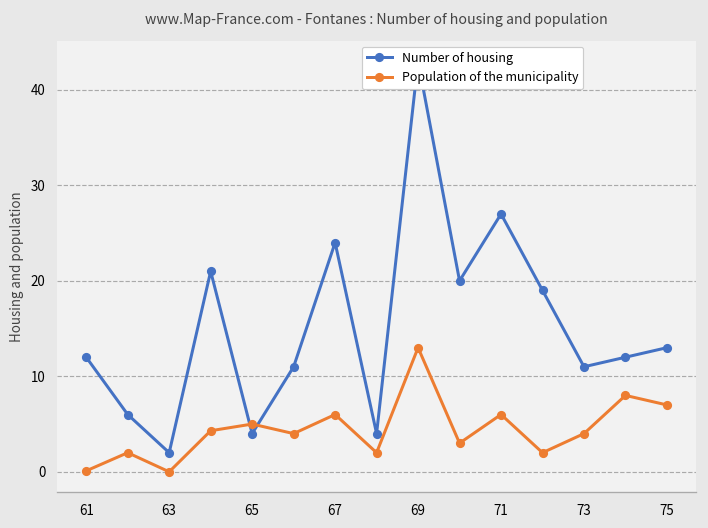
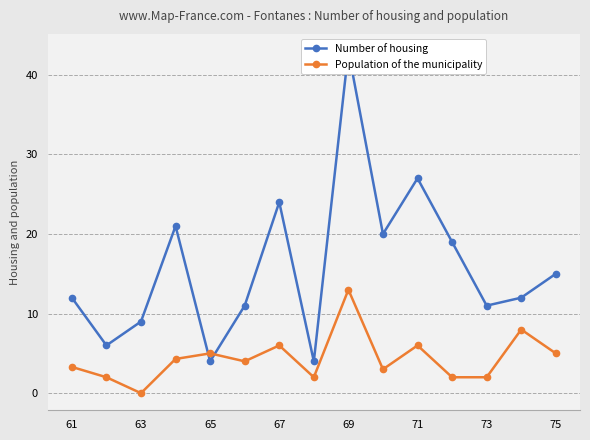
  {
    "Number of housing": {
      "61": 12,
-     "63": 2,
+     "63": 9,
      "65": 4,
      "67": 24,
      "71": 27,
      "73": 11,
-     "75": 13
+     "75": 15
    },
    "Population of the municipality": {
-     "61": 0,
+     "61": 3,
      "63": 0,
      "65": 5,
      "67": 6,
      "69": 13,
      "71": 6,
-     "73": 4,
-     "75": 7
+     "73": 2,
+     "75": 5
    }
  }
